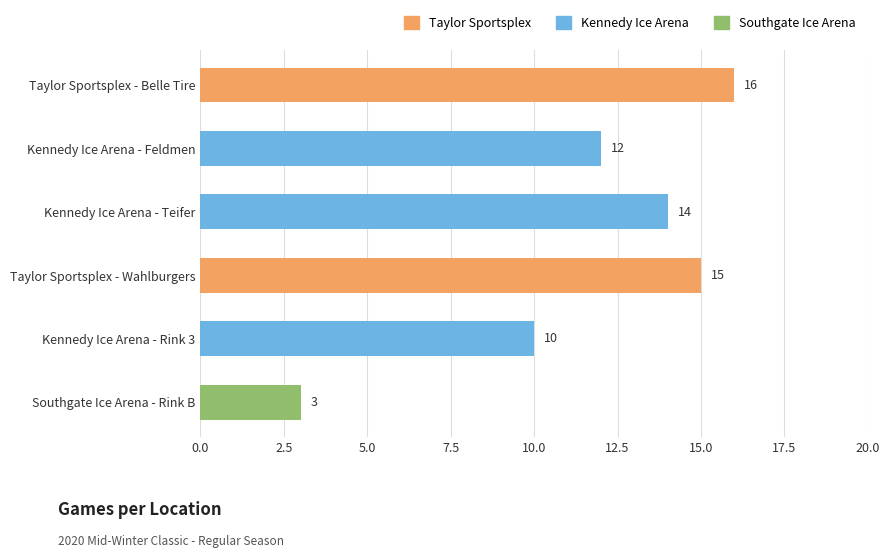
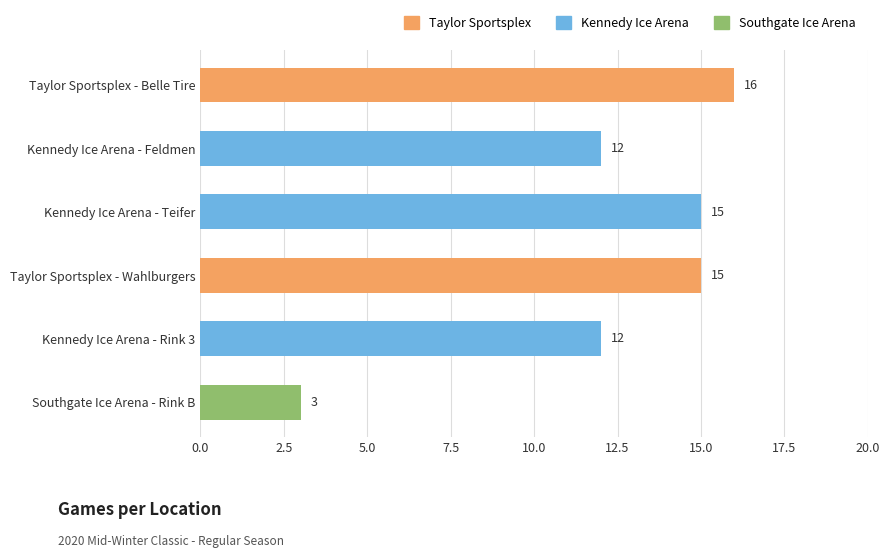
  {
    "Taylor Sportsplex - Belle Tire": 16,
    "Kennedy Ice Arena - Feldmen": 12,
-   "Kennedy Ice Arena - Teifer": 14,
+   "Kennedy Ice Arena - Teifer": 15,
    "Taylor Sportsplex - Wahlburgers": 15,
-   "Kennedy Ice Arena - Rink 3": 10,
+   "Kennedy Ice Arena - Rink 3": 12,
    "Southgate Ice Arena - Rink B": 3
  }
